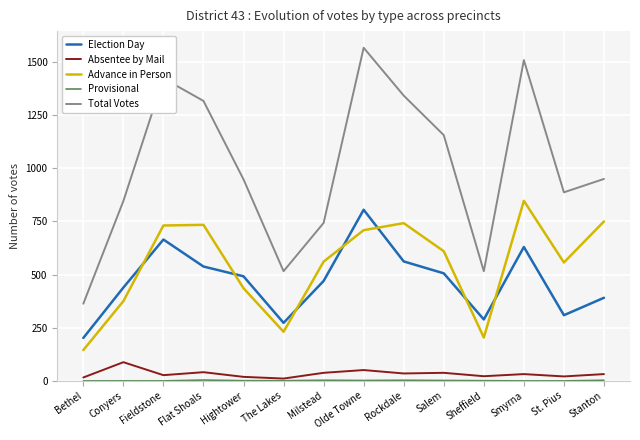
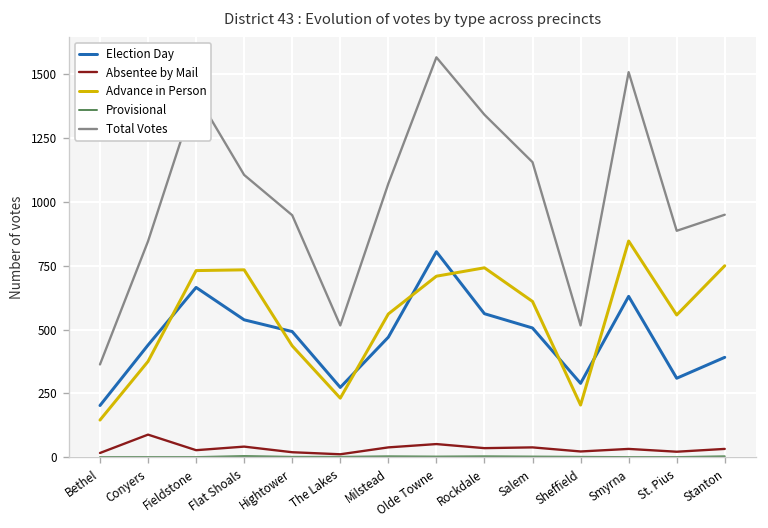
  {
    "Election Day": {
      "Bethel": 200,
      "Conyers": 440,
      "Fieldstone": 670,
      "Flat Shoals": 540,
      "Hightower": 490,
      "The Lakes": 270,
      "Milstead": 470,
      "Olde Towne": 810,
      "Rockdale": 560,
      "Salem": 510,
      "Sheffield": 290,
      "Smyrna": 630,
      "St. Pius": 310,
      "Stanton": 390
    },
    "Absentee by Mail": {
      "Bethel": 20,
      "Conyers": 90,
      "Fieldstone": 30,
      "Flat Shoals": 40,
      "Hightower": 20,
      "Milstead": 40,
      "Olde Towne": 50,
      "Rockdale": 40,
      "Salem": 40,
      "Sheffield": 20,
      "Smyrna": 30,
      "St. Pius": 20,
      "Stanton": 30
    },
    "Advance in Person": {
      "Bethel": 150,
      "Conyers": 380,
      "Fieldstone": 730,
      "Flat Shoals": 730,
      "Hightower": 440,
      "The Lakes": 230,
      "Milstead": 560,
      "Olde Towne": 710,
      "Rockdale": 740,
      "Salem": 610,
      "Sheffield": 200,
      "Smyrna": 850,
      "St. Pius": 560,
      "Stanton": 750
    },
    "Provisional": {
      "Bethel": 0,
      "Conyers": 0,
      "Fieldstone": 0,
      "Flat Shoals": 0,
      "Hightower": 0,
      "Milstead": 0,
      "Olde Towne": 0,
      "Rockdale": 0,
      "Salem": 0,
      "Sheffield": 0,
      "Smyrna": 0,
      "St. Pius": 0,
      "Stanton": 0
    },
    "Total Votes": {
      "Bethel": 360,
      "Conyers": 850,
-     "Flat Shoals": 1320,
+     "Flat Shoals": 1110,
      "Hightower": 950,
      "The Lakes": 520,
-     "Milstead": 740,
+     "Milstead": 1070,
      "Olde Towne": 1570,
      "Rockdale": 1340,
      "Salem": 1160,
      "Sheffield": 520,
      "Smyrna": 1510,
      "St. Pius": 890,
      "Stanton": 950
    }
  }
